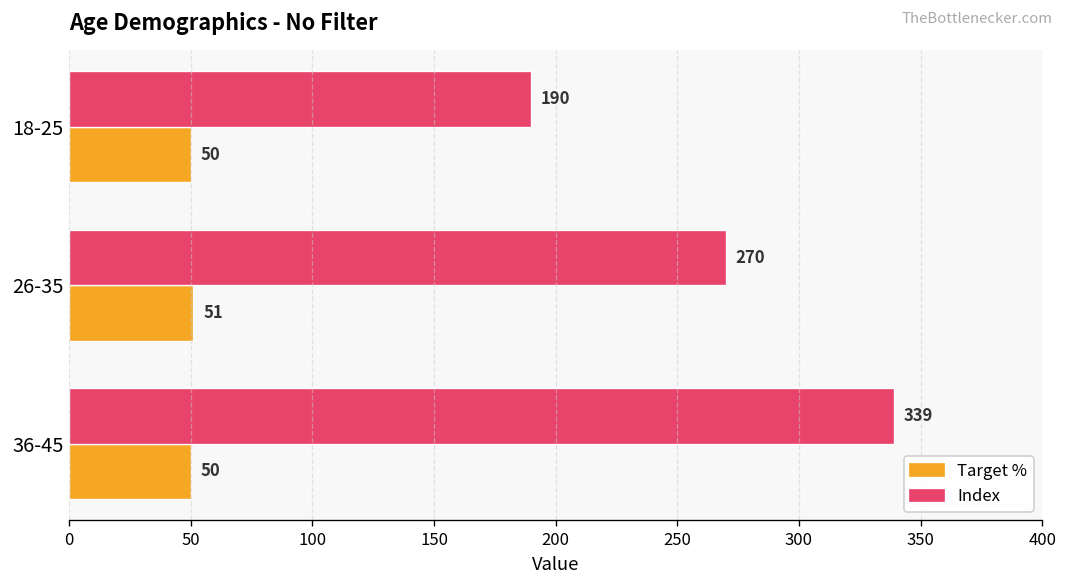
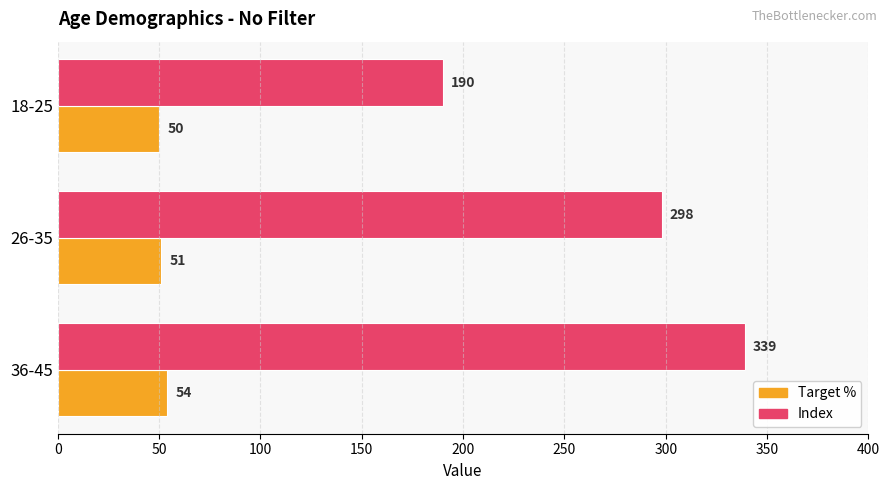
  {
    "Target %": {
      "18-25": 50,
      "26-35": 51,
-     "36-45": 50
+     "36-45": 54
    },
    "Index": {
      "18-25": 190,
-     "26-35": 270,
+     "26-35": 298,
      "36-45": 339
    }
  }
